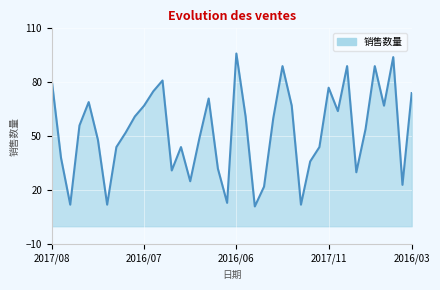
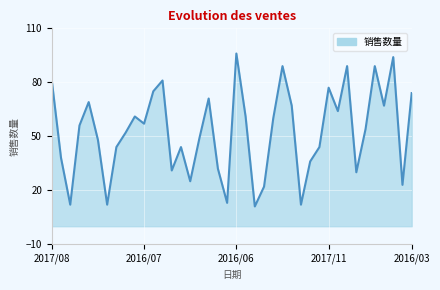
  {
    "2017/08": 81,
-   "2016/07": 67,
+   "2016/07": 57,
    "2016/06": 96,
    "2017/11": 77,
    "2016/03": 74
  }
